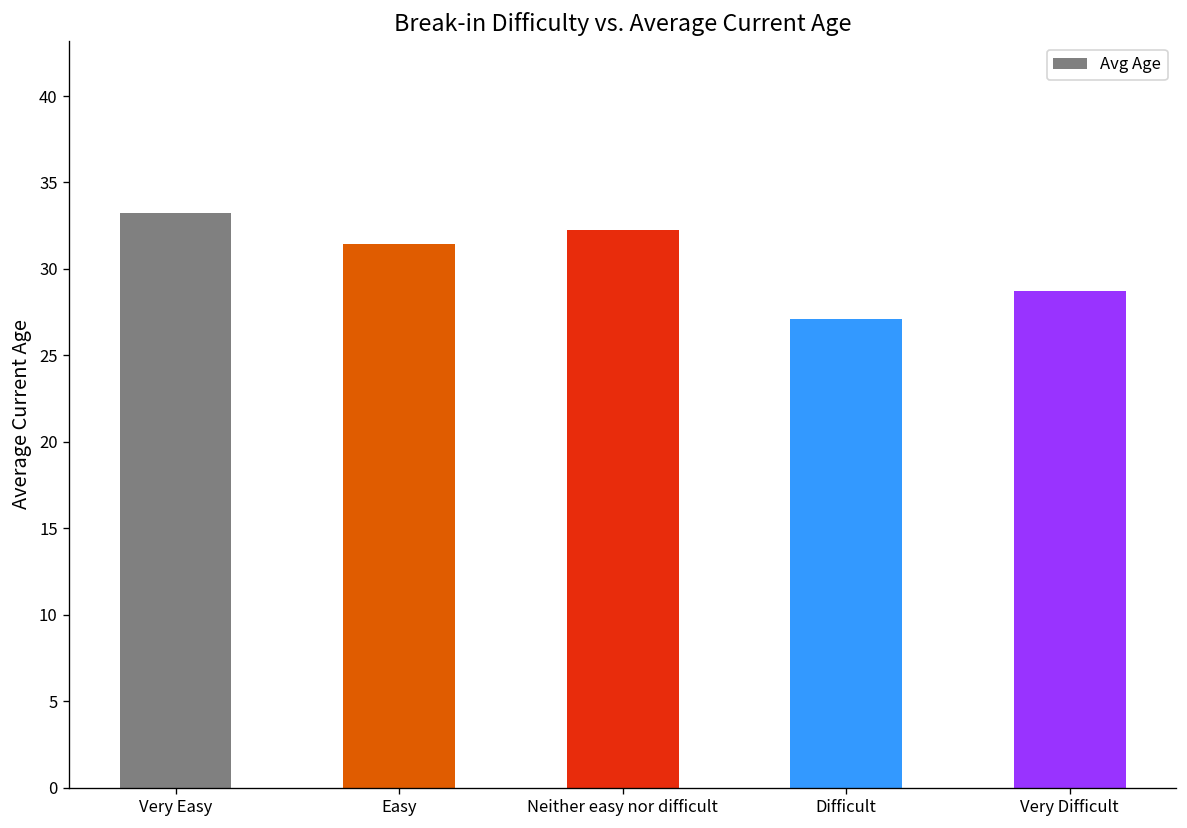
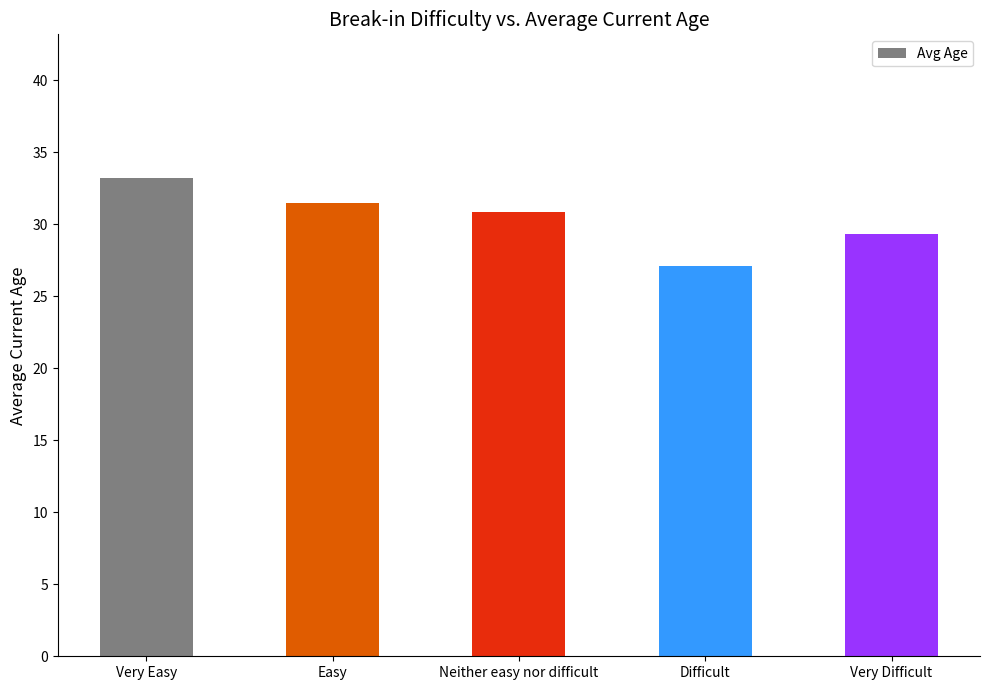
  {
    "Very Easy": 33.2,
    "Easy": 31.5,
-   "Neither easy nor difficult": 32.3,
+   "Neither easy nor difficult": 30.9,
    "Difficult": 27.1,
-   "Very Difficult": 28.7
+   "Very Difficult": 29.3
  }
